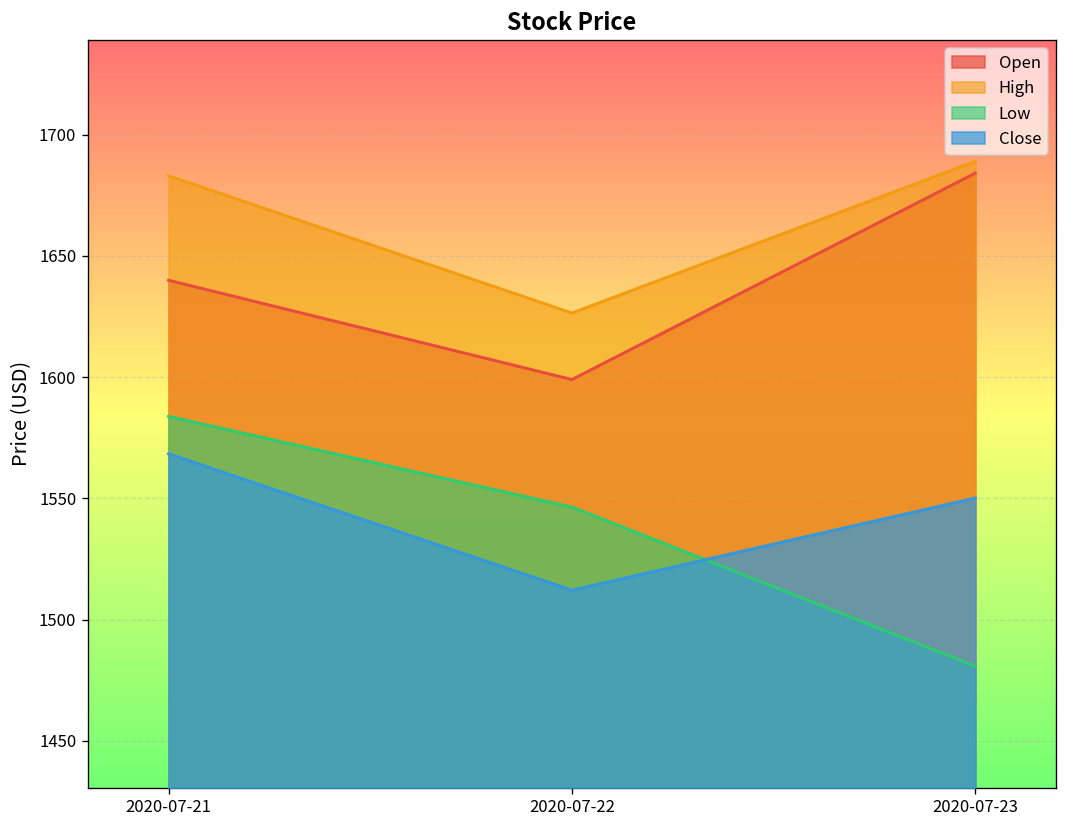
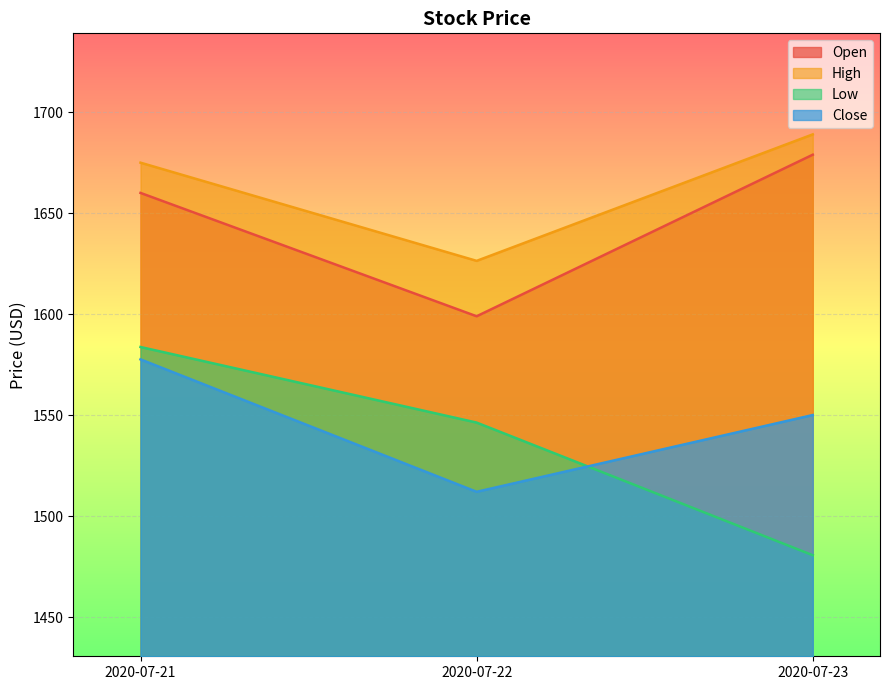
  {
    "Open": {
-     "2020-07-21": 1640,
+     "2020-07-21": 1660,
      "2020-07-22": 1599,
-     "2020-07-23": 1684
+     "2020-07-23": 1679
    },
    "High": {
-     "2020-07-21": 1683,
+     "2020-07-21": 1675,
      "2020-07-22": 1626,
      "2020-07-23": 1689
    },
    "Low": {
      "2020-07-21": 1584,
      "2020-07-22": 1546,
      "2020-07-23": 1481
    },
    "Close": {
-     "2020-07-21": 1568,
+     "2020-07-21": 1578,
      "2020-07-22": 1512,
      "2020-07-23": 1550
    }
  }
